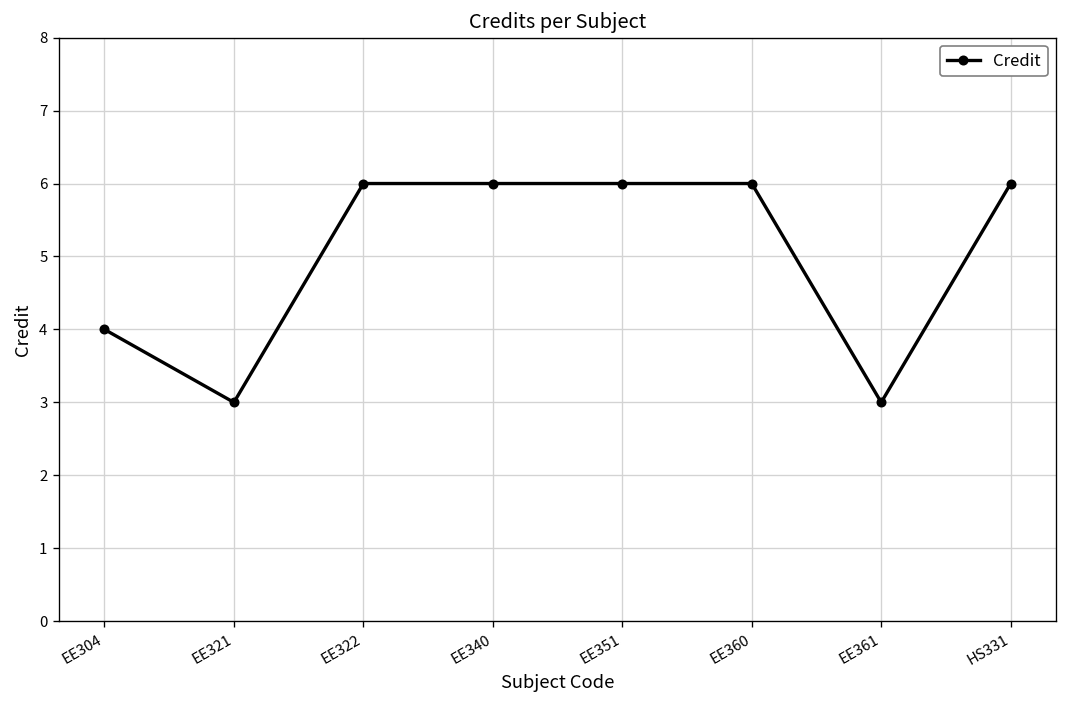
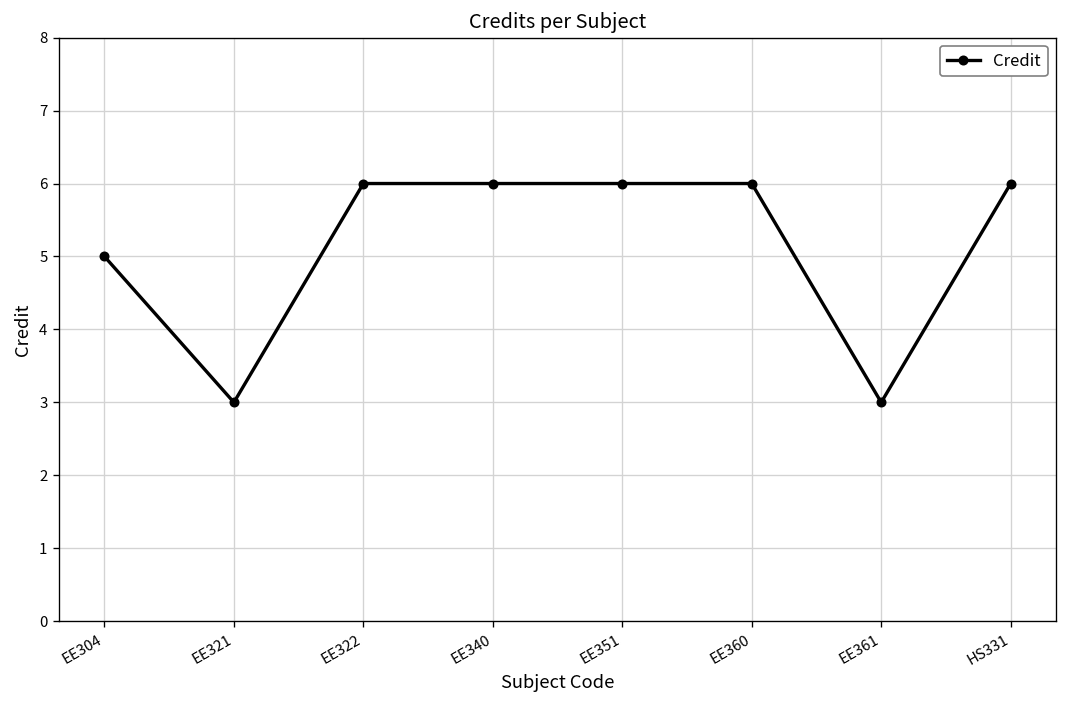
  {
-   "EE304": 4,
+   "EE304": 5,
    "EE321": 3,
    "EE322": 6,
    "EE340": 6,
    "EE351": 6,
    "EE360": 6,
    "EE361": 3,
    "HS331": 6
  }
